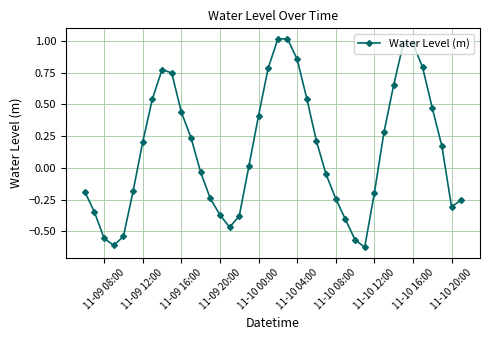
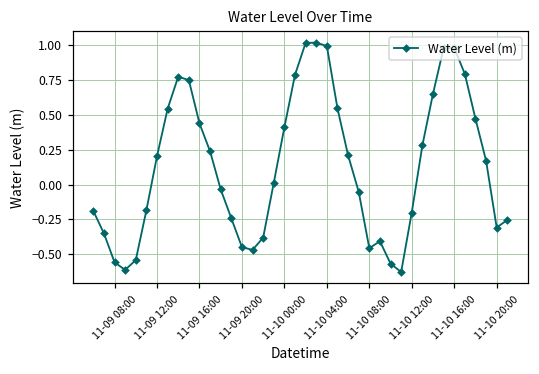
  {
    "11-09 08:00": -0.56,
    "11-09 12:00": 0.20,
    "11-09 16:00": 0.44,
-   "11-09 20:00": -0.37,
+   "11-09 20:00": -0.45,
    "11-10 00:00": 0.41,
-   "11-10 04:00": 0.86,
-   "11-10 08:00": -0.24,
+   "11-10 04:00": 0.99,
+   "11-10 08:00": -0.46,
    "11-10 12:00": -0.20,
    "11-10 20:00": -0.31
  }
